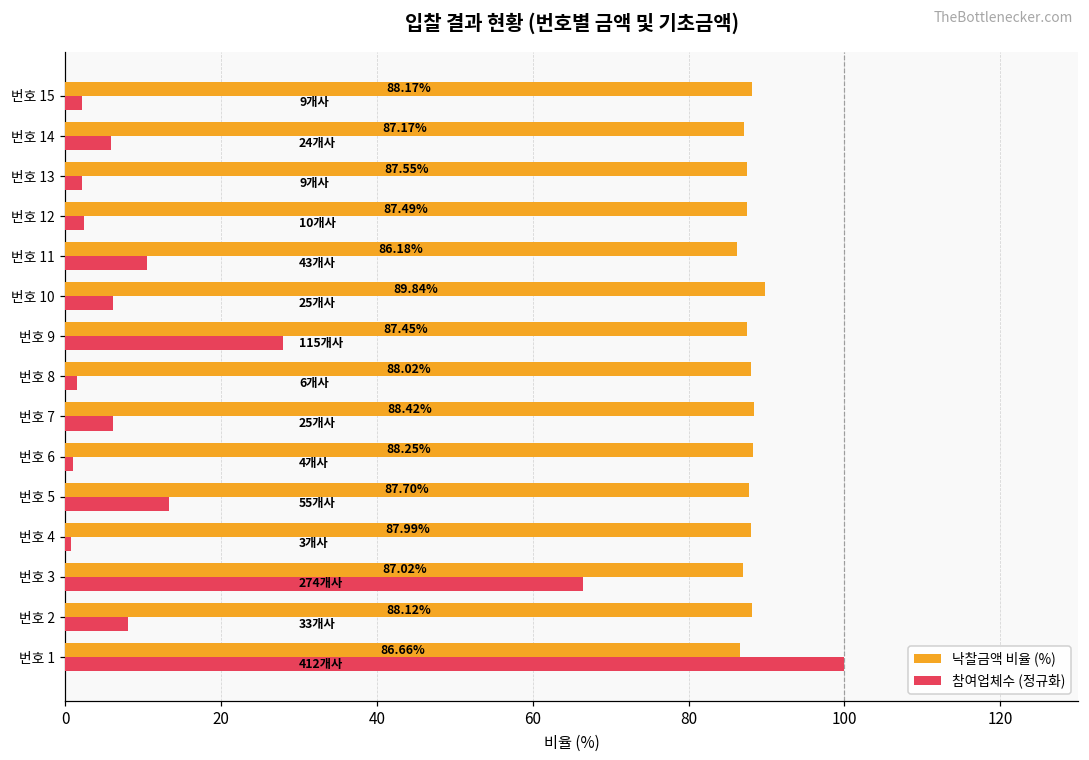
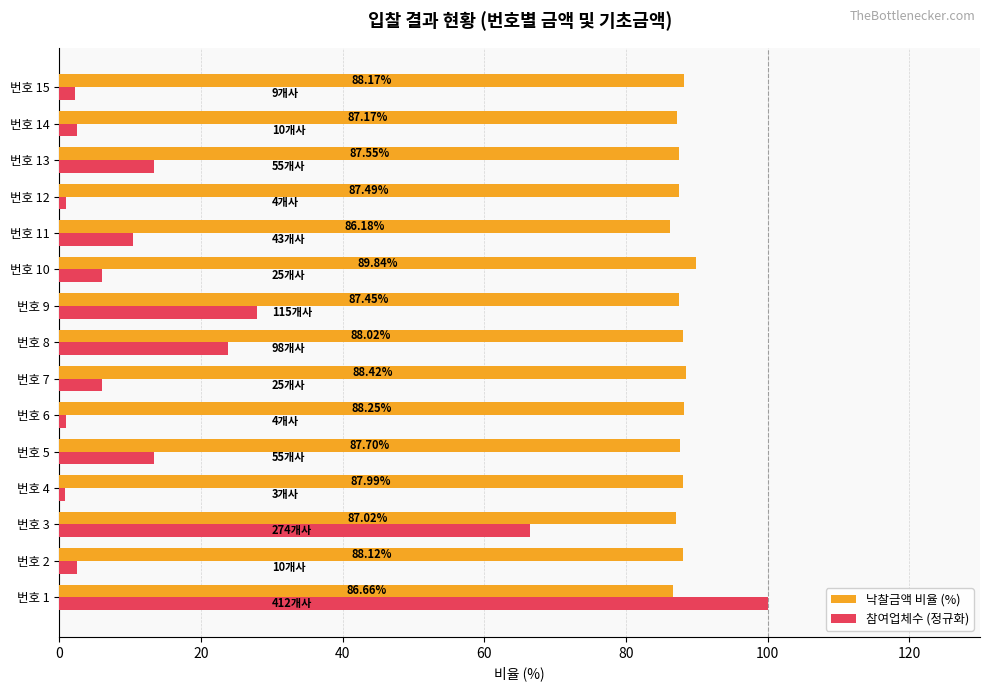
  {
    "낙찰금액 비율 (%)": {
      "번호 15": "88.17%",
      "번호 14": "87.17%",
      "번호 13": "87.55%",
      "번호 12": "87.49%",
      "번호 11": "86.18%",
      "번호 10": "89.84%",
      "번호 9": "87.45%",
      "번호 8": "88.02%",
      "번호 7": "88.42%",
      "번호 6": "88.25%",
      "번호 5": "87.70%",
      "번호 4": "87.99%",
      "번호 3": "87.02%",
      "번호 2": "88.12%",
      "번호 1": "86.66%"
    },
    "참여업체수 (정규화)": {
-     "번호 14": "24",
-     "번호 13": "9",
-     "번호 12": "10",
-     "번호 8": "6",
-     "번호 2": "33"
+     "번호 14": "10",
+     "번호 13": "55",
+     "번호 12": "4",
+     "번호 8": "98",
+     "번호 2": "10"
    }
  }
